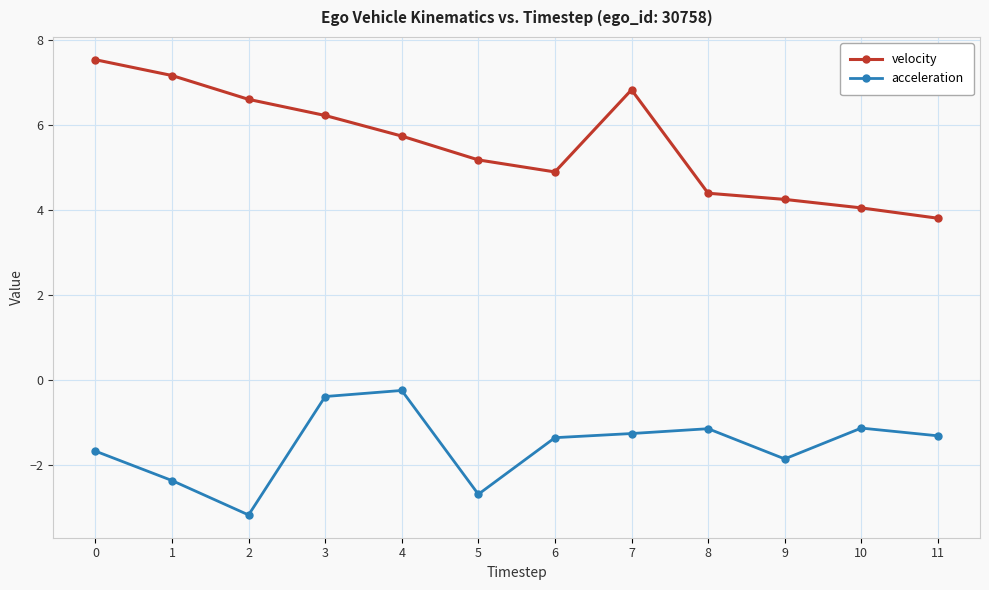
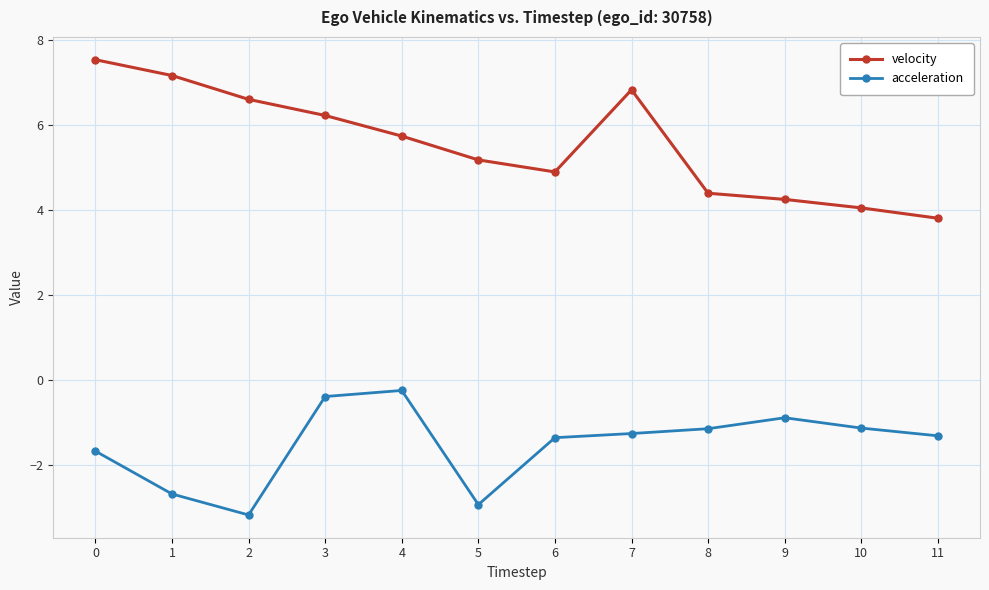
  {
    "velocity": {
      "0": 7.5,
      "1": 7.2,
      "2": 6.6,
      "3": 6.2,
      "4": 5.7,
      "5": 5.2,
      "6": 4.9,
      "7": 6.8,
      "8": 4.4,
      "9": 4.3,
      "10": 4.1,
      "11": 3.8
    },
    "acceleration": {
      "0": -1.7,
-     "1": -2.4,
+     "1": -2.7,
      "2": -3.2,
      "3": -0.4,
      "4": -0.2,
-     "5": -2.7,
+     "5": -2.9,
      "6": -1.4,
      "7": -1.3,
      "8": -1.1,
-     "9": -1.9,
+     "9": -0.9,
      "10": -1.1,
      "11": -1.3
    }
  }
